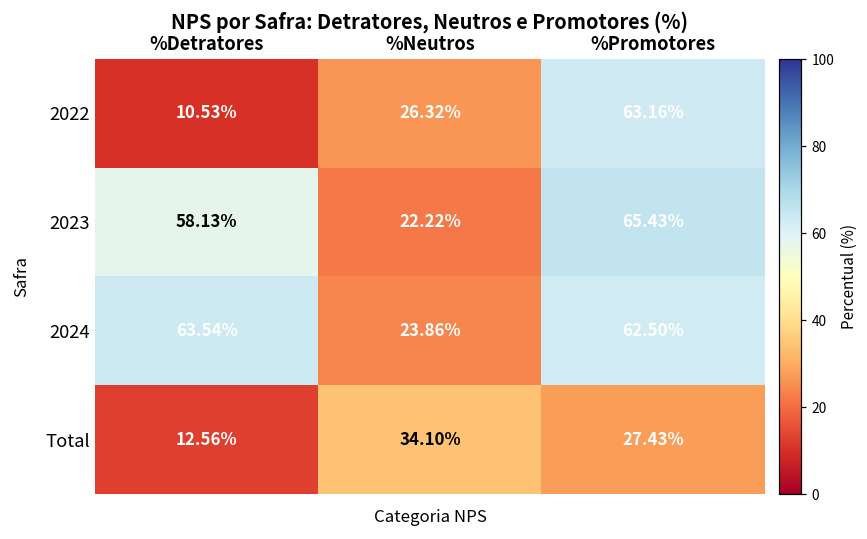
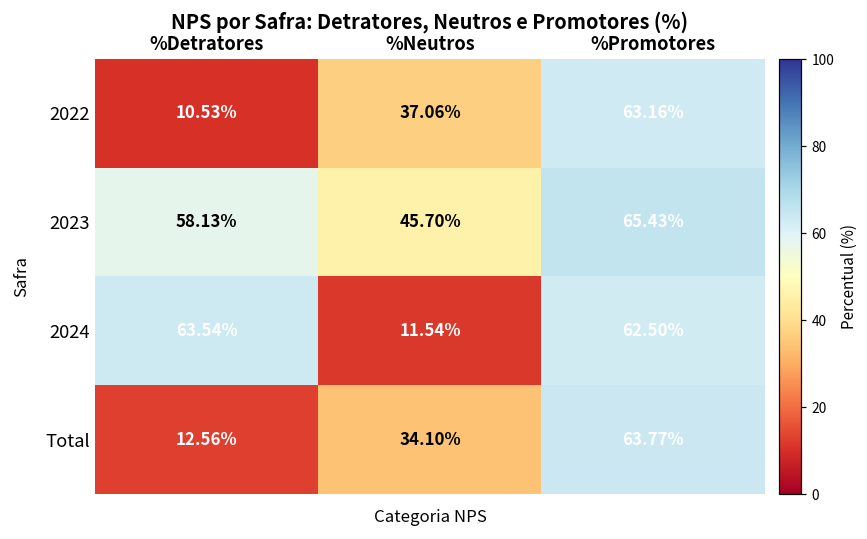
  {
    "2022": {
      "%Detratores": "10.53%",
-     "%Neutros": "26.32%",
+     "%Neutros": "37.06%",
      "%Promotores": "63.16%"
    },
    "2023": {
      "%Detratores": "58.13%",
-     "%Neutros": "22.22%",
+     "%Neutros": "45.70%",
      "%Promotores": "65.43%"
    },
    "2024": {
      "%Detratores": "63.54%",
-     "%Neutros": "23.86%"
+     "%Neutros": "11.54%"
    },
    "Total": {
      "%Detratores": "12.56%",
      "%Neutros": "34.10%",
-     "%Promotores": "27.43%"
+     "%Promotores": "63.77%"
    }
  }
